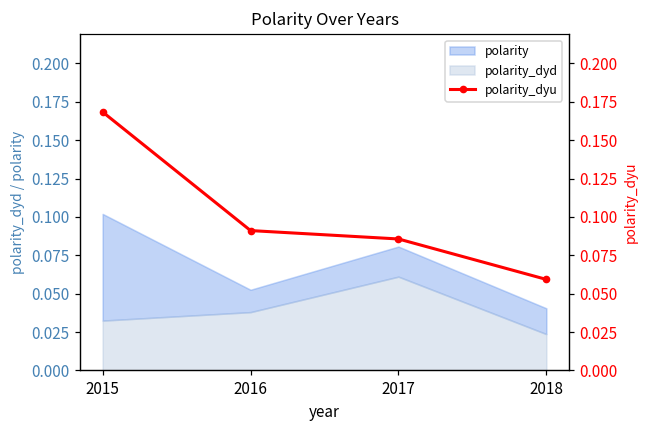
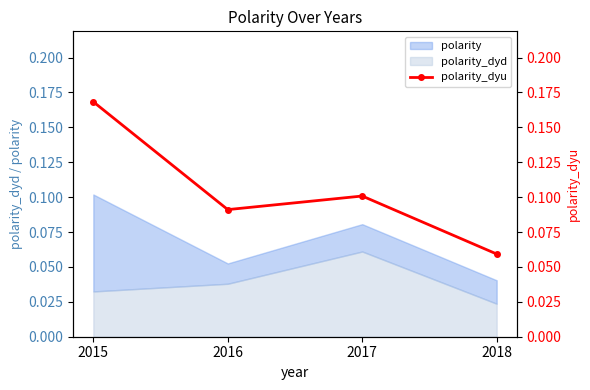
  {
    "polarity_dyu": {
      "2015": 0.168,
      "2016": 0.091,
-     "2017": 0.086,
+     "2017": 0.101,
      "2018": 0.059
    }
  }
